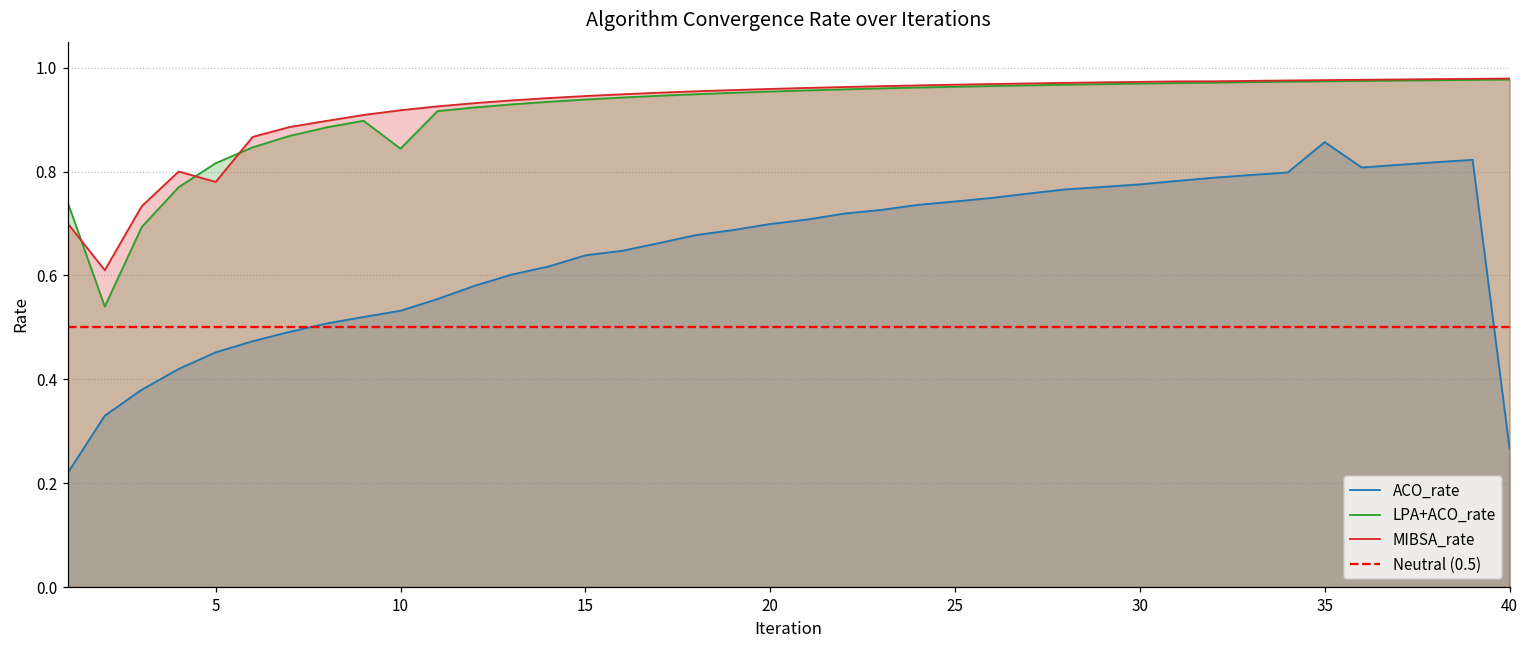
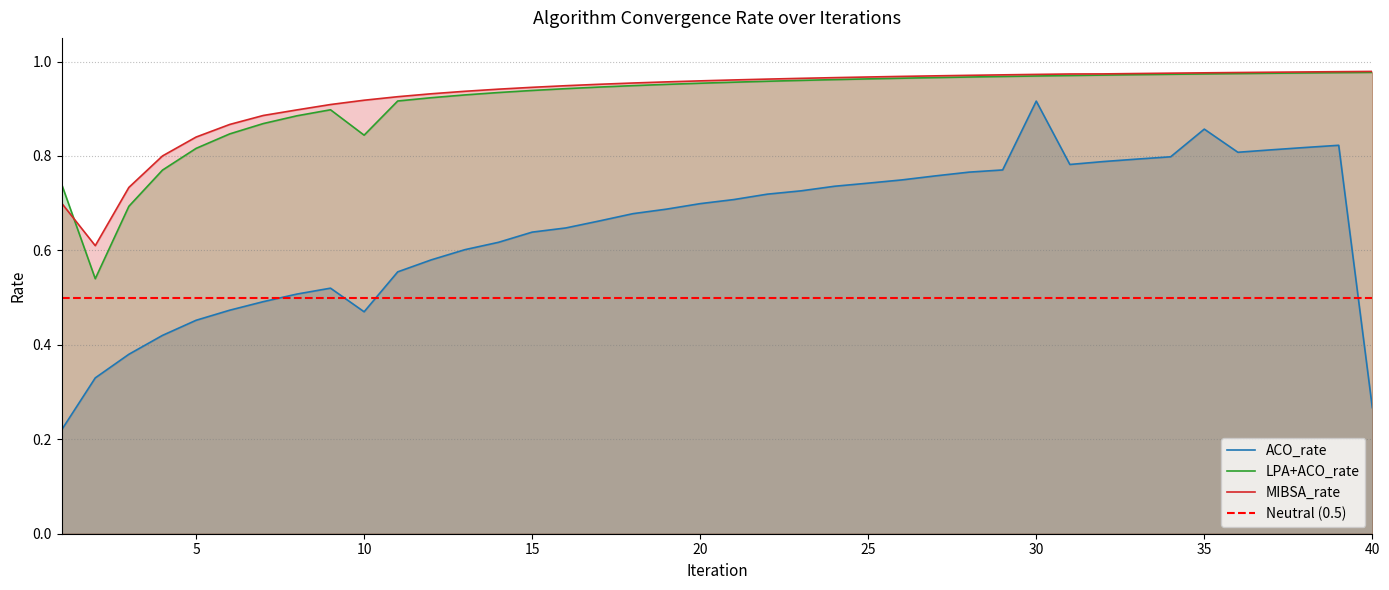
  {
    "ACO_rate": {
      "5": 0.45,
-     "10": 0.53,
+     "10": 0.47,
      "15": 0.64,
      "20": 0.70,
      "25": 0.74,
-     "30": 0.78,
+     "30": 0.92,
      "35": 0.86,
      "40": 0.27
    },
    "LPA+ACO_rate": {
      "5": 0.82,
      "10": 0.84,
      "15": 0.94
    },
    "MIBSA_rate": {
-     "5": 0.78,
+     "5": 0.84,
      "10": 0.92,
      "15": 0.95
    }
  }
